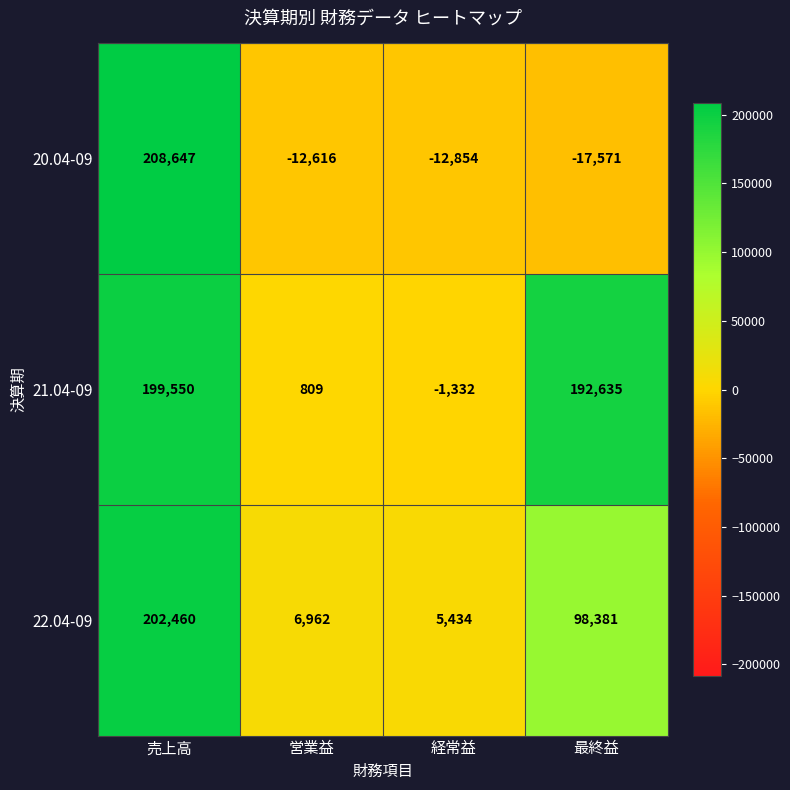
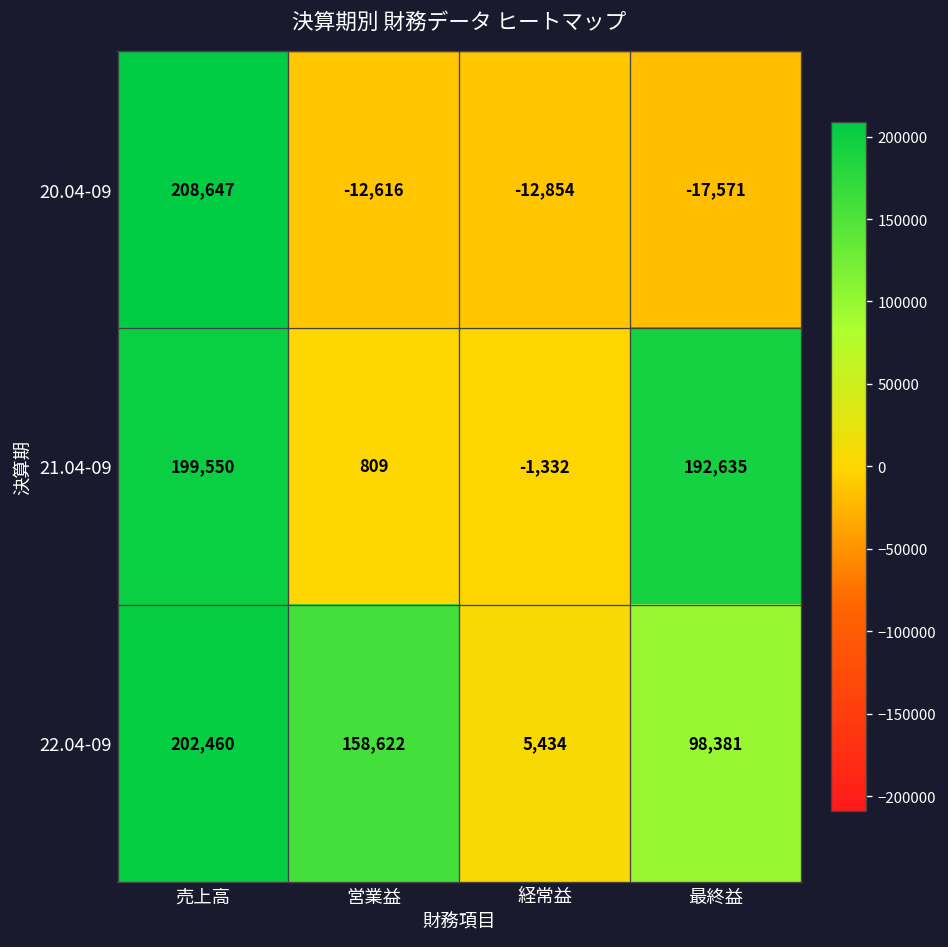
  {
    "20.04-09": {
      "売上高": "208,647",
      "営業益": "-12,616",
      "経常益": "-12,854",
      "最終益": "-17,571"
    },
    "21.04-09": {
      "売上高": "199,550",
      "営業益": "809",
      "経常益": "-1,332",
      "最終益": "192,635"
    },
    "22.04-09": {
      "売上高": "202,460",
-     "営業益": "6,962",
+     "営業益": "158,622",
      "経常益": "5,434",
      "最終益": "98,381"
    }
  }
